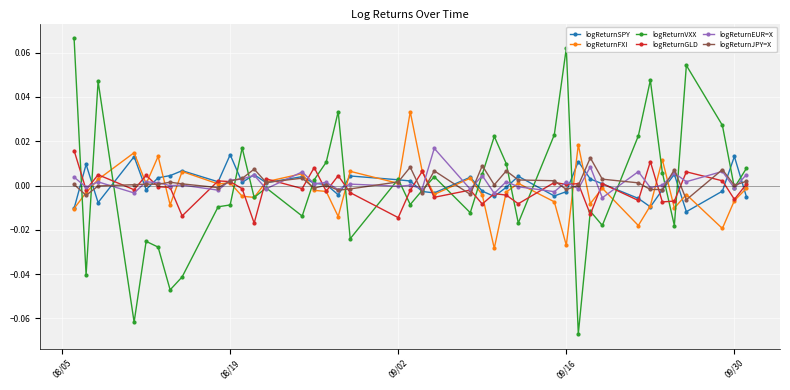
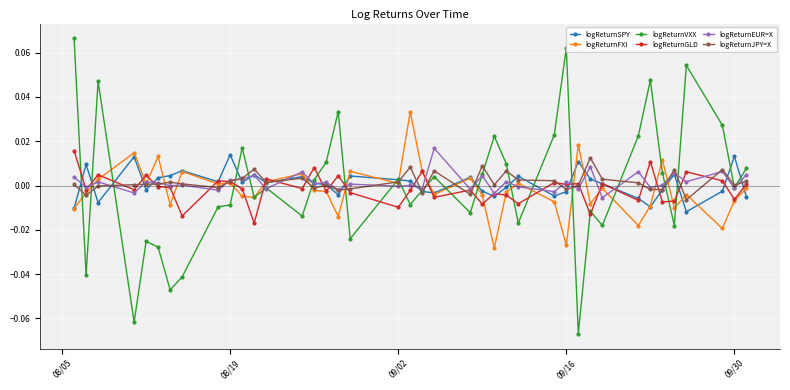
  {
    "logReturnSPY": {
      "08/19": 0.014,
      "09/30": 0.013
    },
    "logReturnFXI": {
      "09/16": -0.027
    },
    "logReturnVXX": {
      "08/19": -0.009
    },
    "logReturnGLD": {
-     "09/02": -0.014
+     "09/02": -0.010
    },
    "logReturnEUR=X": {
      "09/02": 0.000
    }
  }
